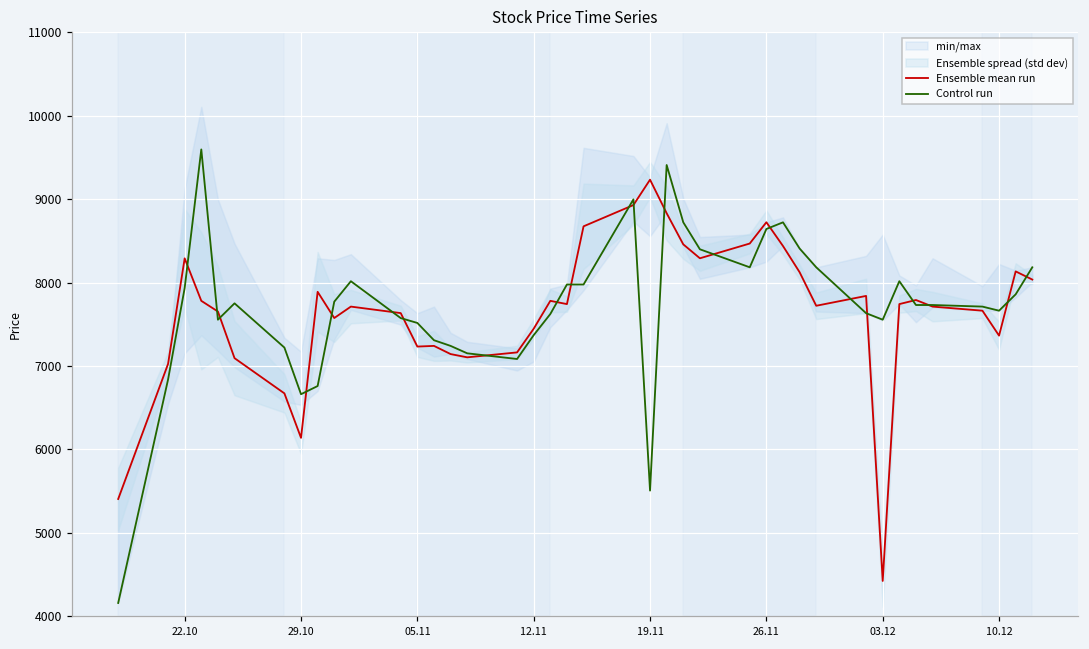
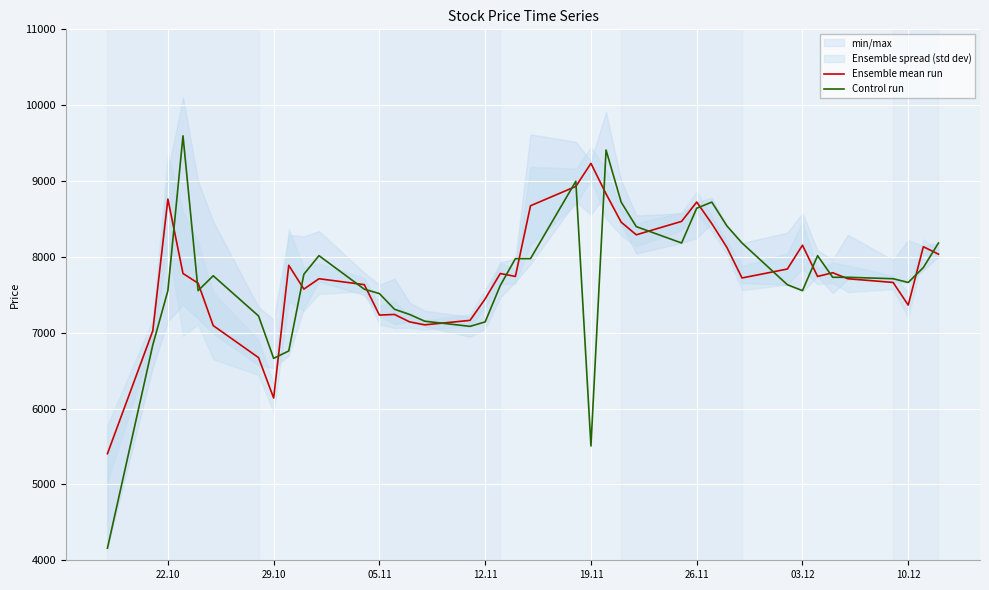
  {
    "Ensemble mean run": {
-     "22.10": 8300,
+     "22.10": 8800,
      "29.10": 6100,
      "05.11": 7200,
-     "03.12": 4400,
+     "03.12": 8200,
      "10.12": 7400
    },
    "Control run": {
-     "22.10": 7900,
+     "22.10": 7600,
      "29.10": 6700,
      "05.11": 7500,
-     "12.11": 7400,
+     "12.11": 7100,
      "19.11": 5500,
      "26.11": 8600,
      "03.12": 7600,
      "10.12": 7700
    }
  }
